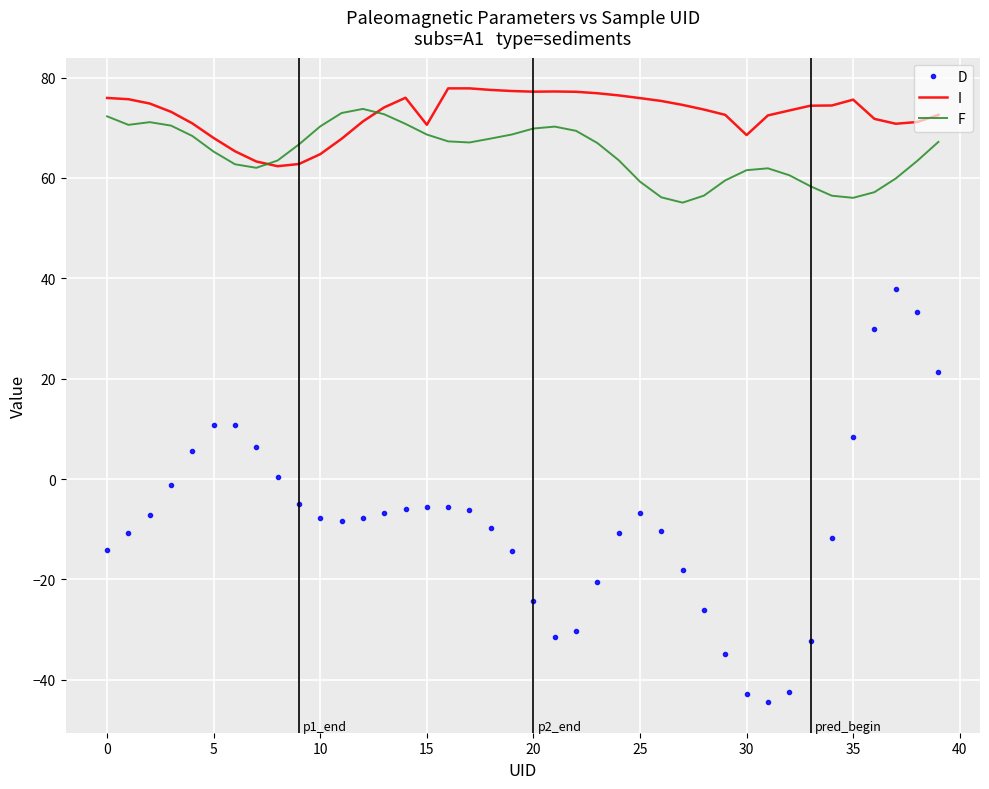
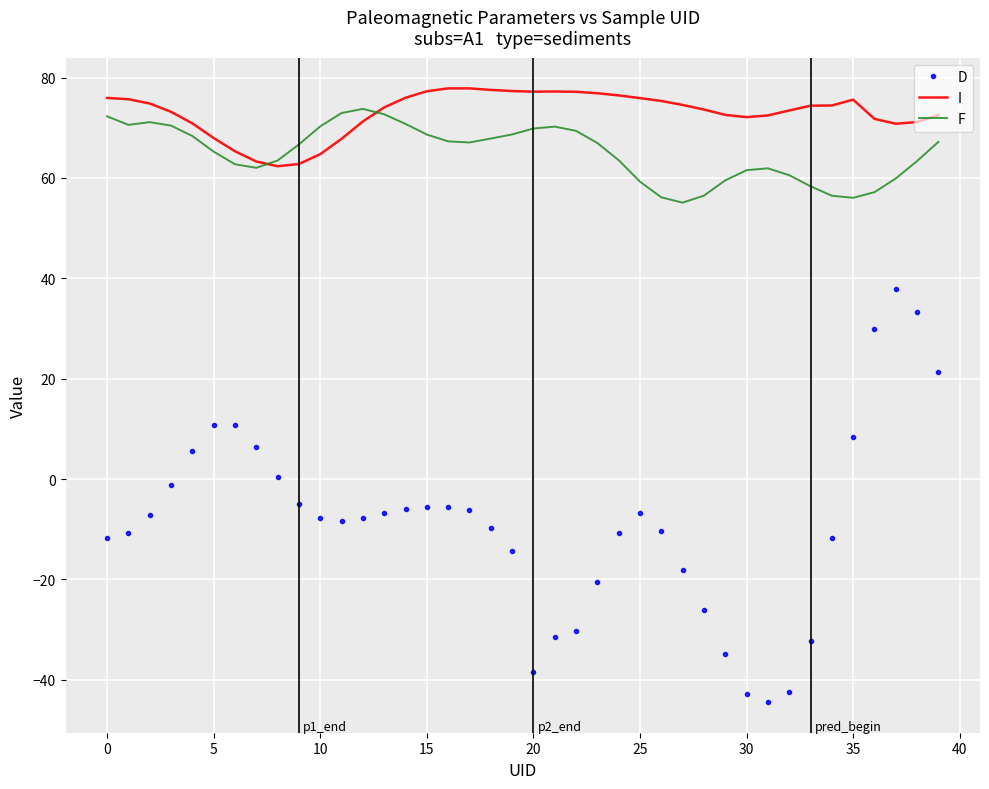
  {
    "D": {
-     "0": -14,
+     "0": -12,
      "5": 11,
      "10": -8,
      "15": -6,
-     "20": -24,
+     "20": -39,
      "25": -7,
      "30": -43,
      "35": 8
    },
    "I": {
      "0": 76,
      "5": 68,
      "10": 65,
-     "15": 71,
+     "15": 77,
      "20": 77,
      "25": 76,
-     "30": 69,
+     "30": 72,
      "35": 76
    },
    "F": {
      "0": 72,
      "5": 65,
      "10": 70,
      "15": 69,
      "20": 70,
      "25": 59,
      "30": 62,
      "35": 56
    }
  }
